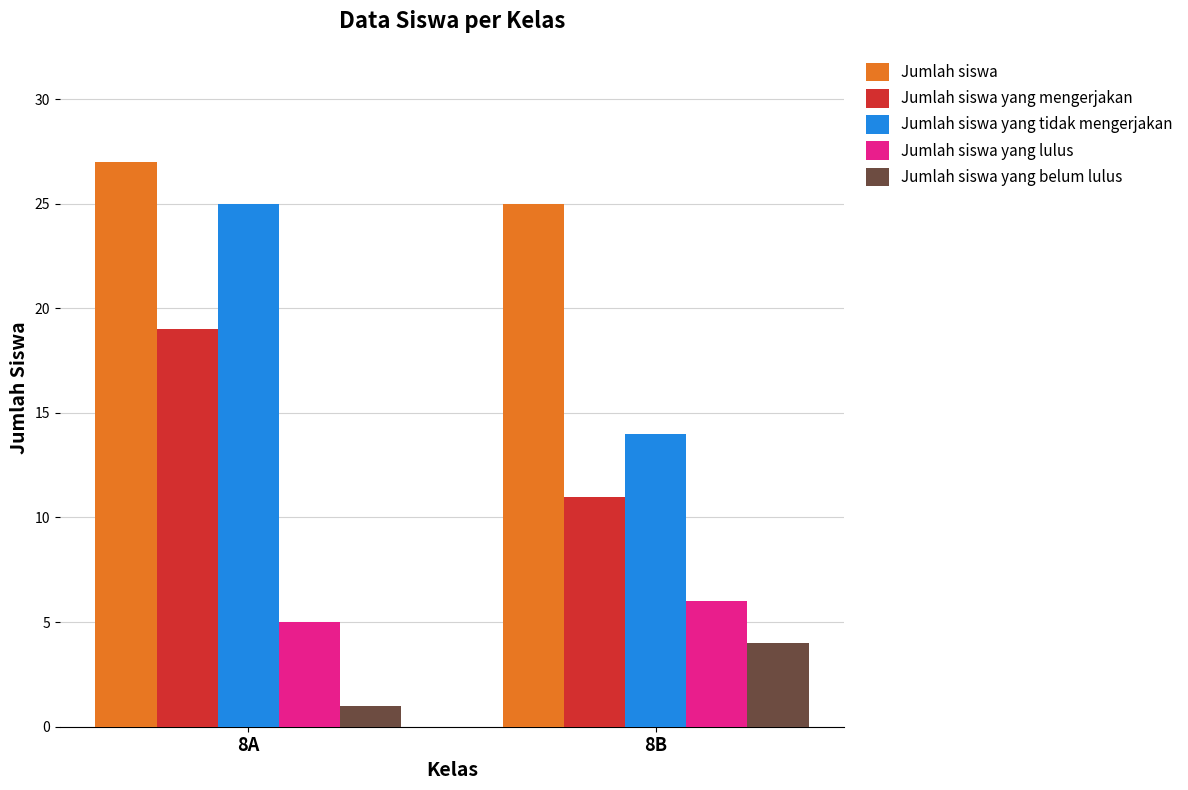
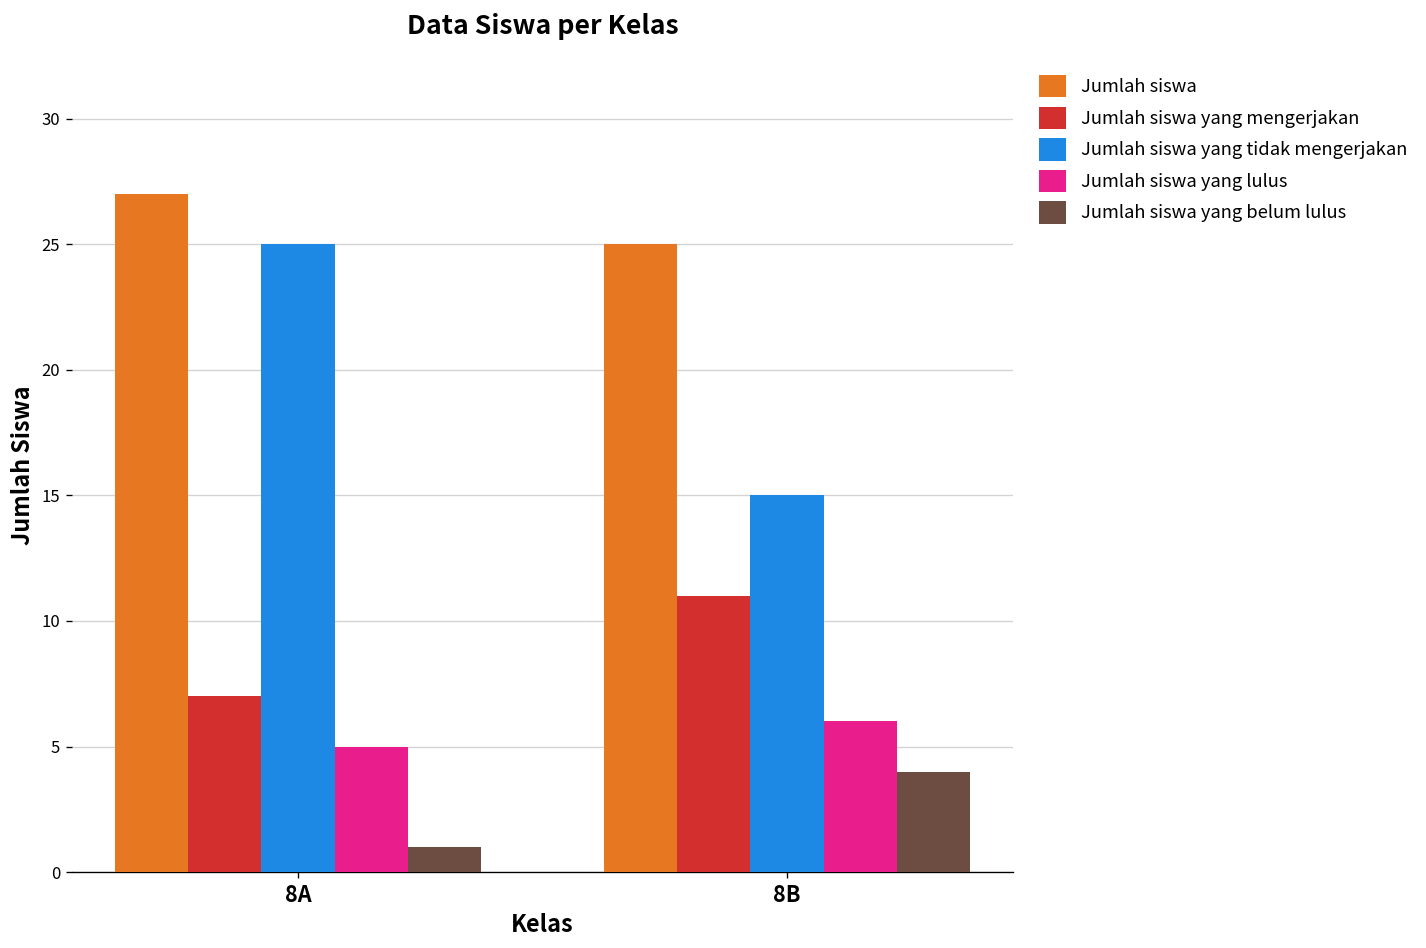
  {
    "Jumlah siswa": {
      "8A": 27,
      "8B": 25
    },
    "Jumlah siswa yang mengerjakan": {
-     "8A": 19,
+     "8A": 7,
      "8B": 11
    },
    "Jumlah siswa yang tidak mengerjakan": {
      "8A": 25,
-     "8B": 14
+     "8B": 15
    },
    "Jumlah siswa yang lulus": {
      "8A": 5,
      "8B": 6
    },
    "Jumlah siswa yang belum lulus": {
      "8A": 1,
      "8B": 4
    }
  }
